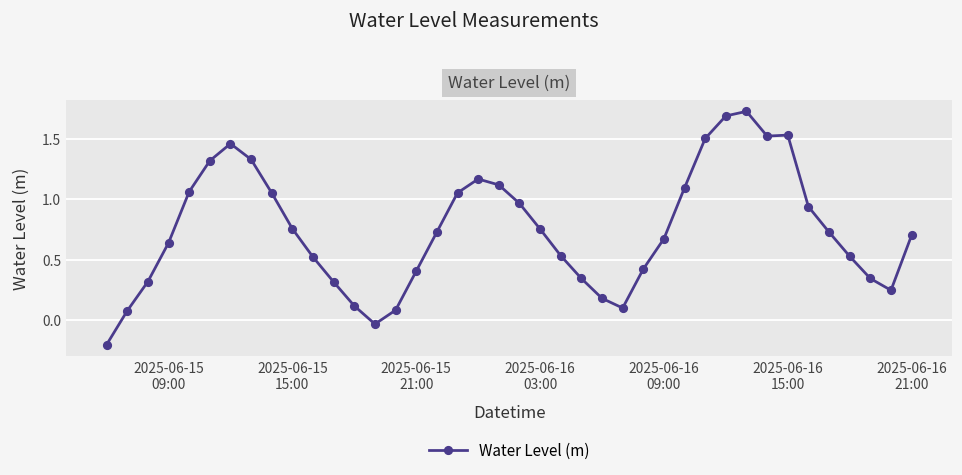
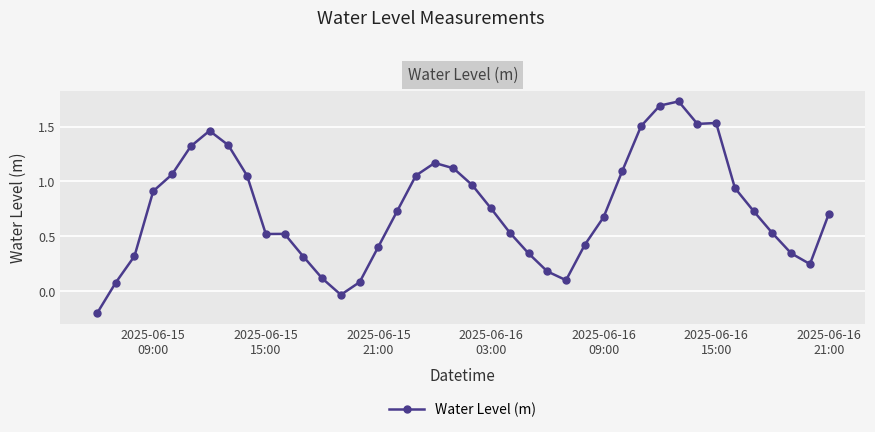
  {
-   "2025-06-15 09:00": 0.64,
-   "2025-06-15 15:00": 0.76,
+   "2025-06-15 09:00": 0.91,
+   "2025-06-15 15:00": 0.52,
    "2025-06-15 21:00": 0.41,
    "2025-06-16 03:00": 0.75,
    "2025-06-16 09:00": 0.67,
    "2025-06-16 15:00": 1.53,
    "2025-06-16 21:00": 0.70
  }
